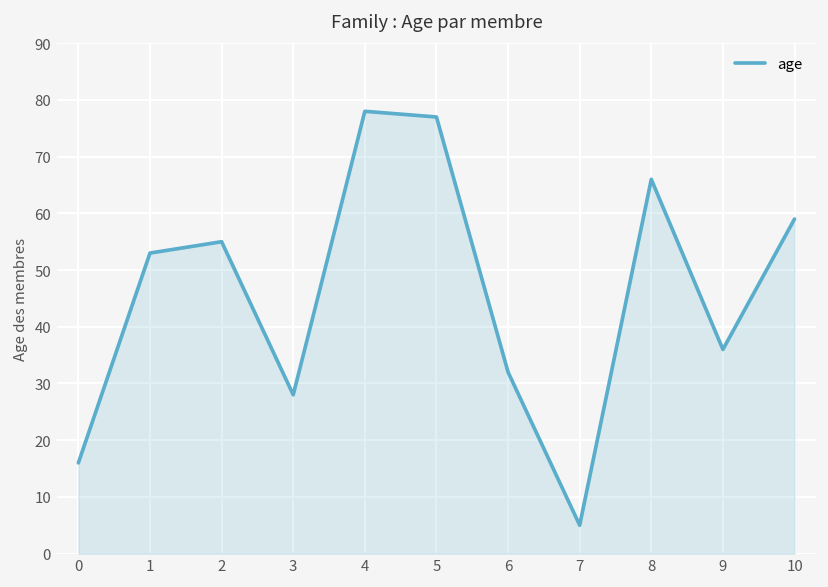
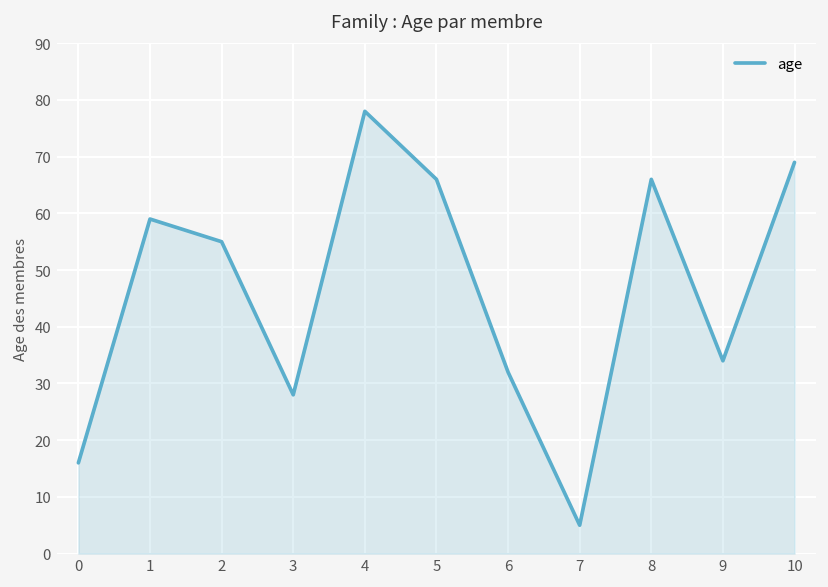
  {
    "0": 16,
-   "1": 53,
+   "1": 59,
    "2": 55,
    "3": 28,
    "4": 78,
-   "5": 77,
+   "5": 66,
    "6": 32,
    "7": 5,
    "8": 66,
-   "9": 36,
-   "10": 59
+   "9": 34,
+   "10": 69
  }
